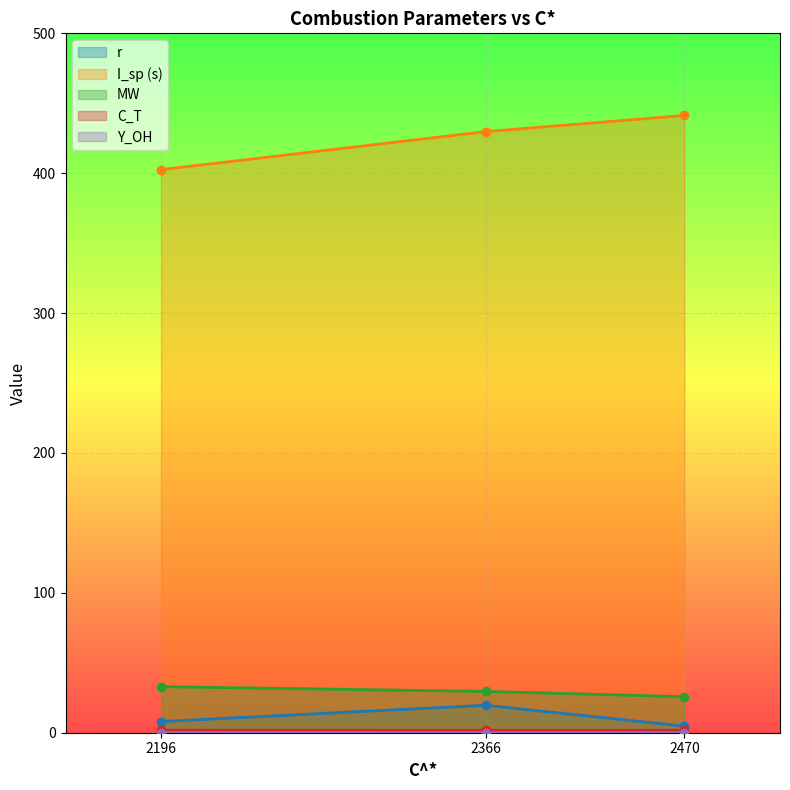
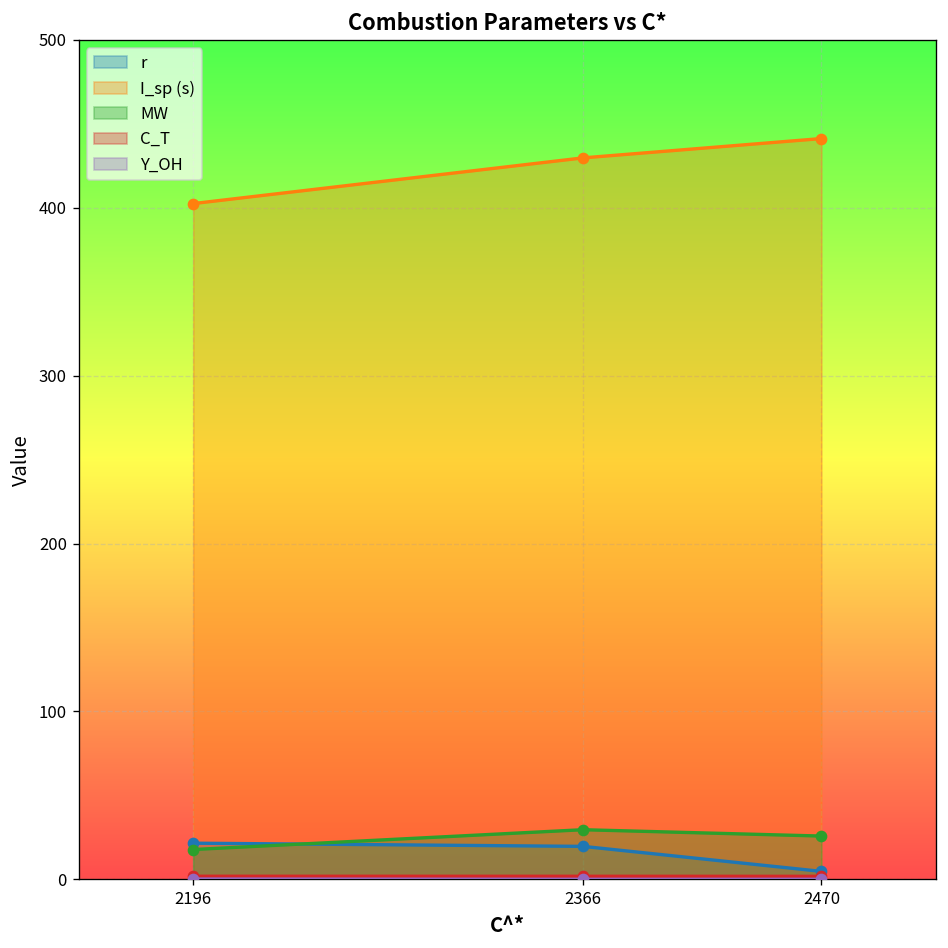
  {
    "r": {
-     "2196": 8,
+     "2196": 22,
      "2366": 20,
      "2470": 5
    },
    "MW": {
-     "2196": 33,
+     "2196": 18,
      "2366": 30,
      "2470": 26
    }
  }
